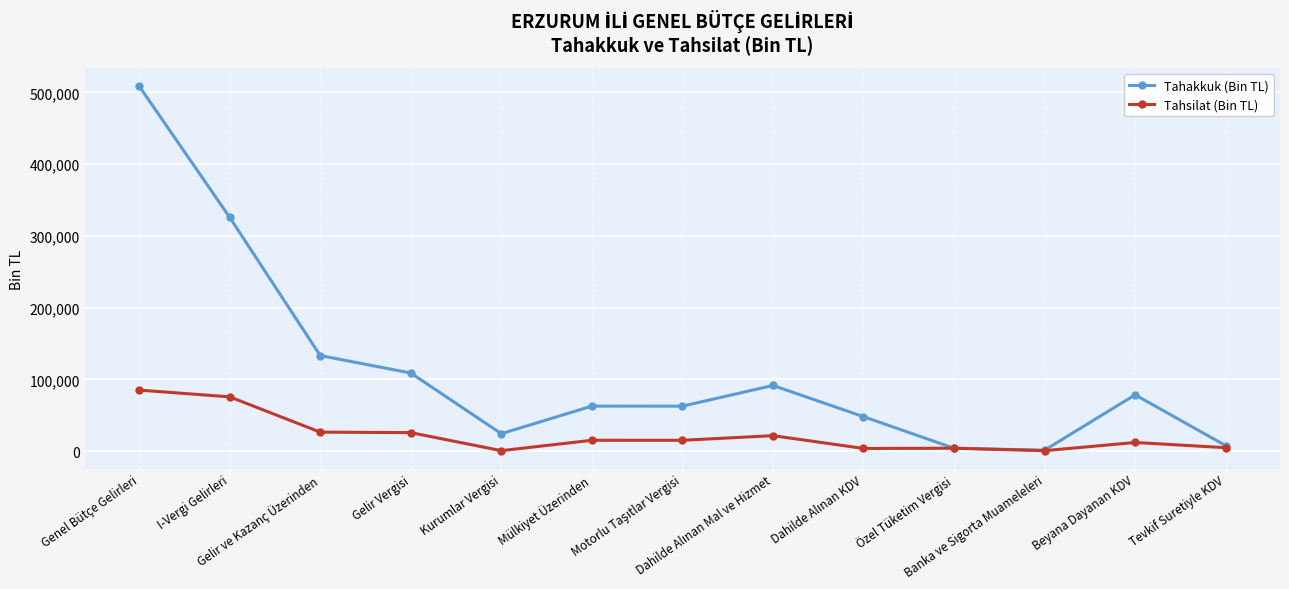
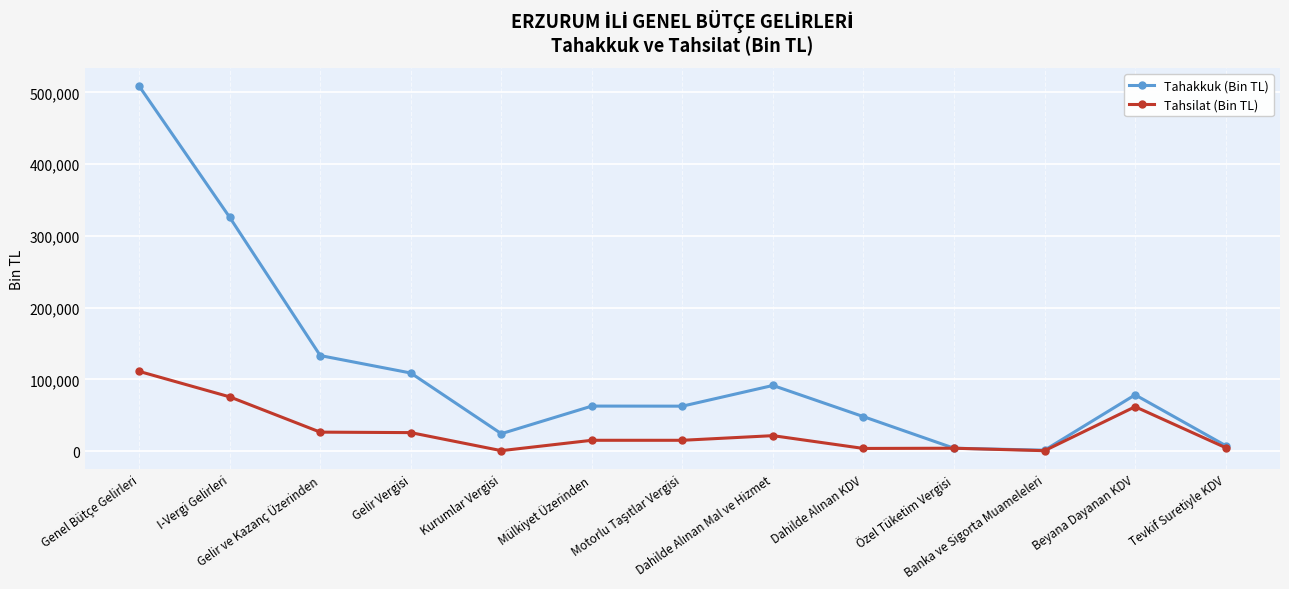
  {
    "Tahakkuk (Bin TL)": {
      "Genel Bütçe Gelirleri": "510,000",
      "I-Vergi Gelirleri": "330,000",
      "Gelir ve Kazanç Üzerinden": "130,000",
      "Gelir Vergisi": "110,000",
      "Kurumlar Vergisi": "20,000",
      "Mülkiyet Üzerinden": "60,000",
      "Motorlu Taşıtlar Vergisi": "60,000",
      "Dahilde Alınan Mal ve Hizmet": "90,000",
      "Dahilde Alınan KDV": "50,000",
      "Beyana Dayanan KDV": "80,000"
    },
    "Tahsilat (Bin TL)": {
-     "Genel Bütçe Gelirleri": "90,000",
+     "Genel Bütçe Gelirleri": "110,000",
      "I-Vergi Gelirleri": "80,000",
      "Gelir ve Kazanç Üzerinden": "30,000",
      "Gelir Vergisi": "30,000",
      "Kurumlar Vergisi": "0",
      "Mülkiyet Üzerinden": "20,000",
      "Motorlu Taşıtlar Vergisi": "20,000",
      "Dahilde Alınan Mal ve Hizmet": "20,000",
      "Dahilde Alınan KDV": "0",
-     "Beyana Dayanan KDV": "10,000"
+     "Beyana Dayanan KDV": "60,000"
    }
  }
